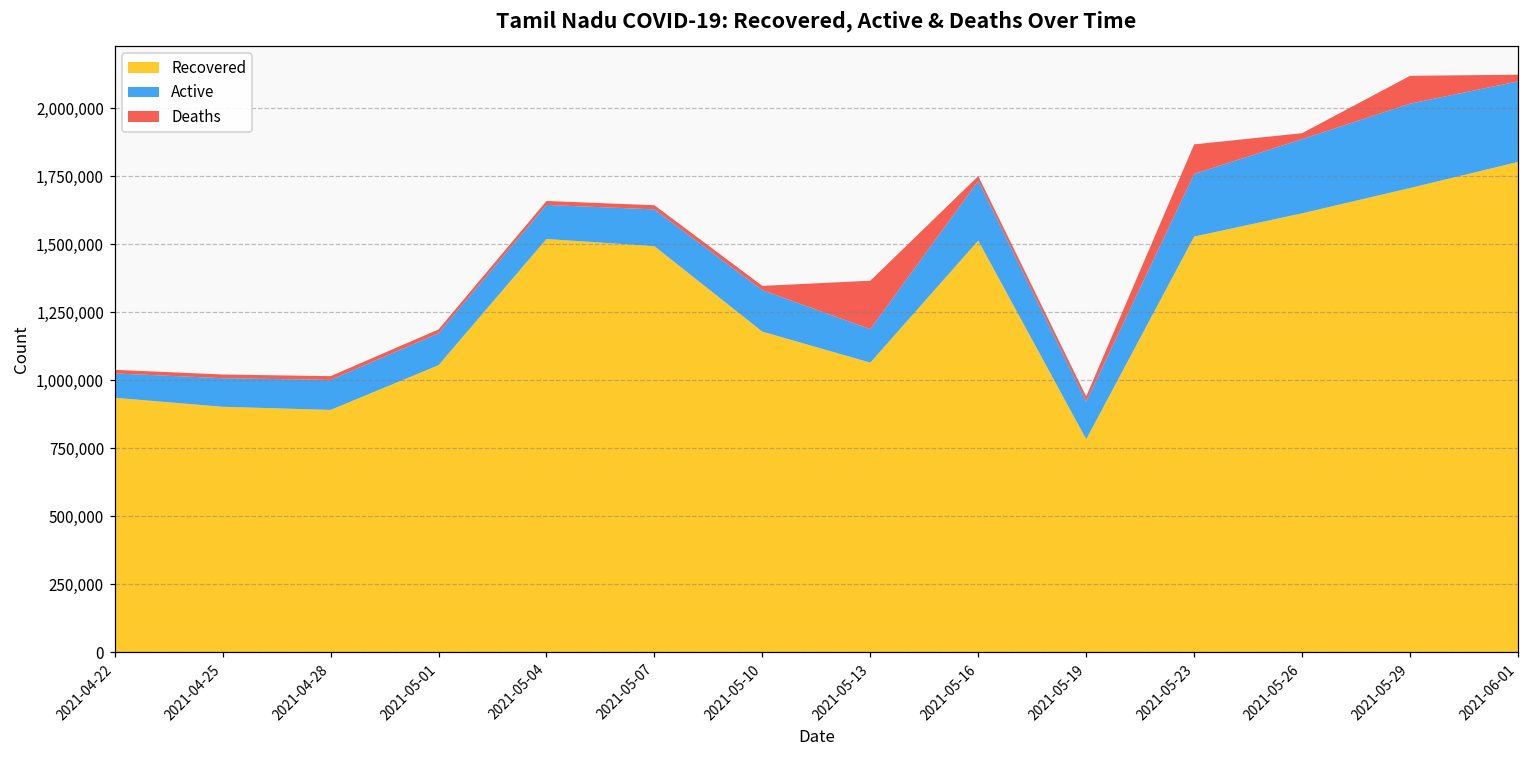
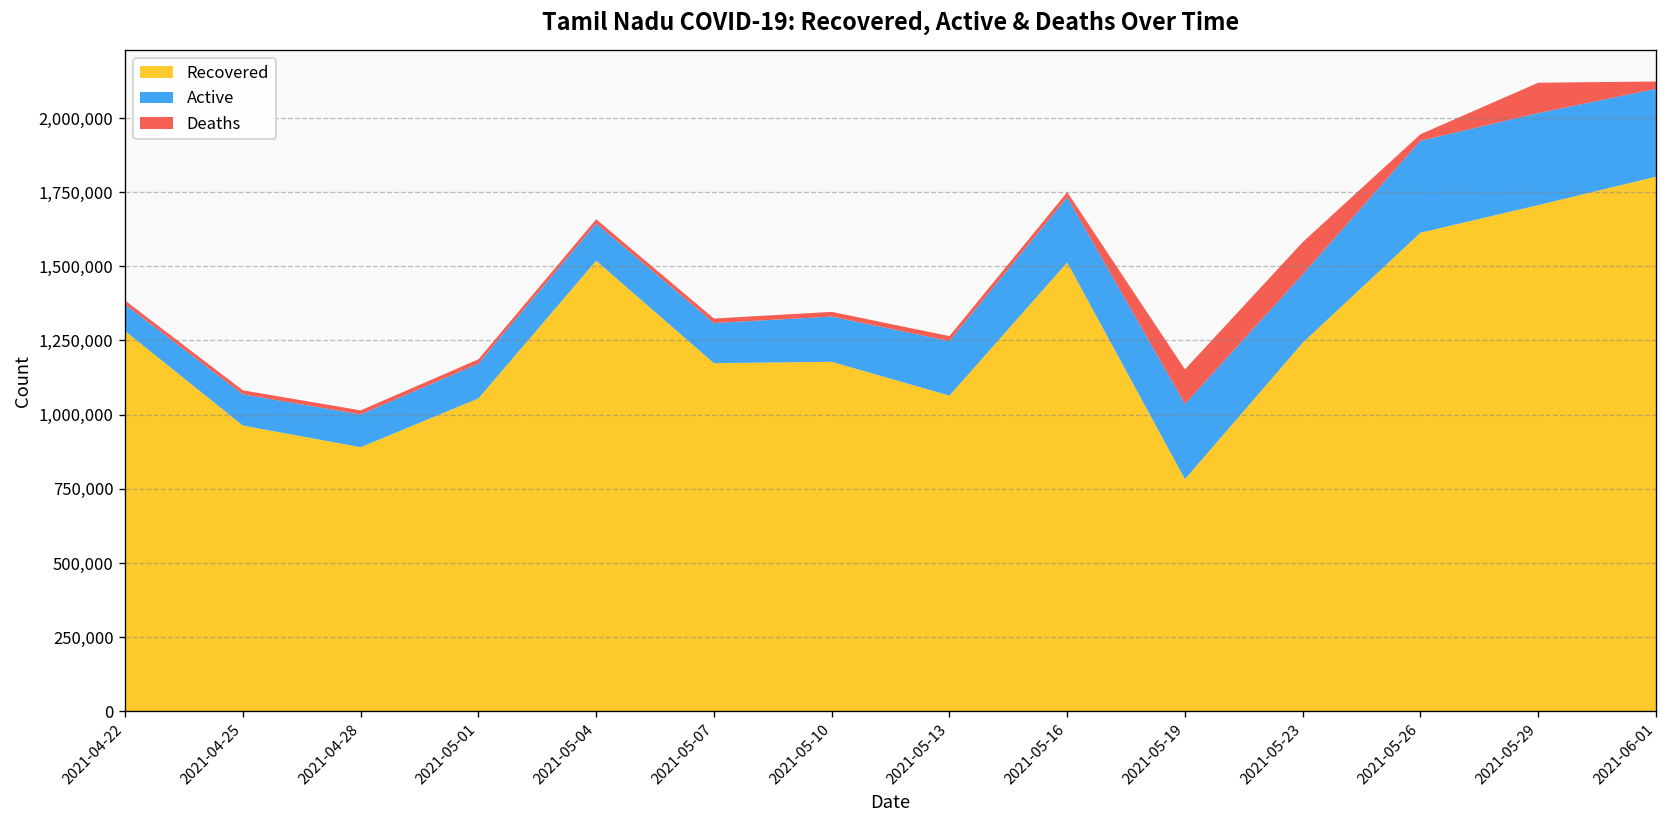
  {
    "Recovered": {
-     "2021-04-22": "930,000",
-     "2021-04-25": "900,000",
+     "2021-04-22": "1,280,000",
+     "2021-04-25": "960,000",
      "2021-04-28": "890,000",
      "2021-05-01": "1,050,000",
      "2021-05-04": "1,520,000",
-     "2021-05-07": "1,490,000",
+     "2021-05-07": "1,170,000",
      "2021-05-10": "1,180,000",
      "2021-05-13": "1,060,000",
      "2021-05-16": "1,510,000",
      "2021-05-19": "780,000",
-     "2021-05-23": "1,530,000",
+     "2021-05-23": "1,240,000",
      "2021-05-26": "1,610,000",
      "2021-05-29": "1,710,000",
      "2021-06-01": "1,800,000"
    },
    "Active": {
      "2021-04-22": "90,000",
      "2021-04-25": "110,000",
      "2021-04-28": "110,000",
      "2021-05-01": "120,000",
      "2021-05-04": "130,000",
      "2021-05-07": "140,000",
      "2021-05-10": "150,000",
-     "2021-05-13": "120,000",
+     "2021-05-13": "180,000",
      "2021-05-16": "220,000",
-     "2021-05-19": "140,000",
+     "2021-05-19": "250,000",
      "2021-05-23": "230,000",
-     "2021-05-26": "270,000",
+     "2021-05-26": "310,000",
      "2021-05-29": "310,000",
      "2021-06-01": "300,000"
    },
    "Deaths": {
      "2021-04-22": "10,000",
      "2021-04-25": "10,000",
      "2021-04-28": "10,000",
      "2021-05-01": "10,000",
      "2021-05-04": "10,000",
      "2021-05-07": "20,000",
      "2021-05-10": "20,000",
-     "2021-05-13": "180,000",
+     "2021-05-13": "20,000",
      "2021-05-16": "20,000",
-     "2021-05-19": "20,000",
+     "2021-05-19": "120,000",
      "2021-05-23": "110,000",
      "2021-05-26": "20,000",
      "2021-05-29": "100,000",
      "2021-06-01": "20,000"
    }
  }
